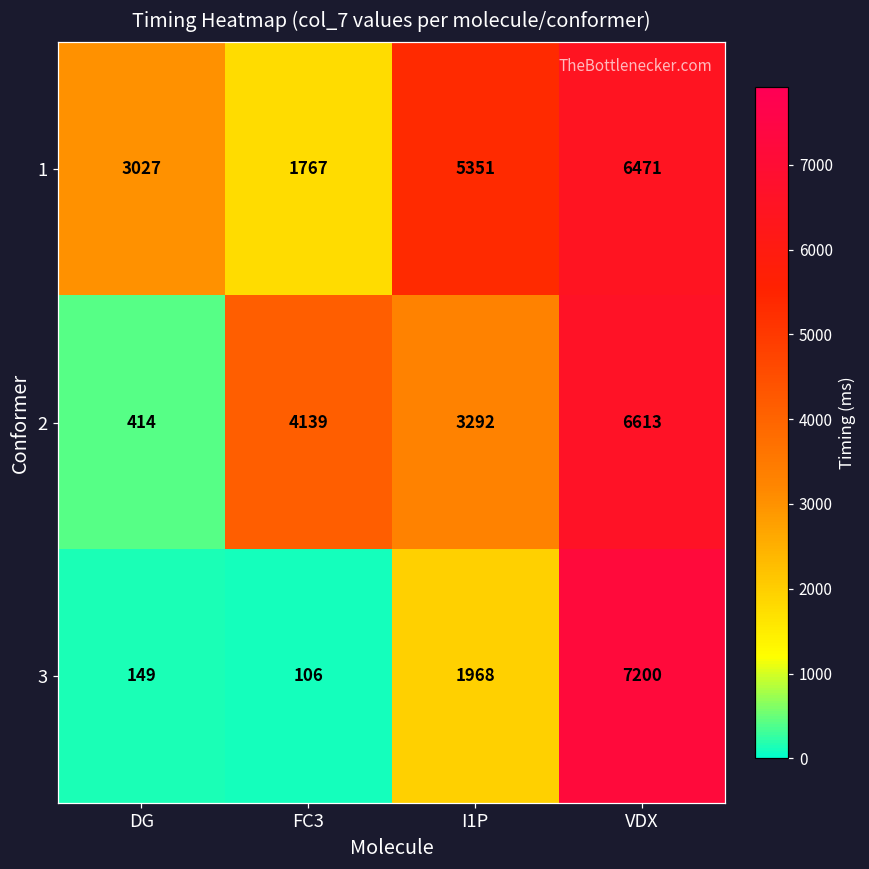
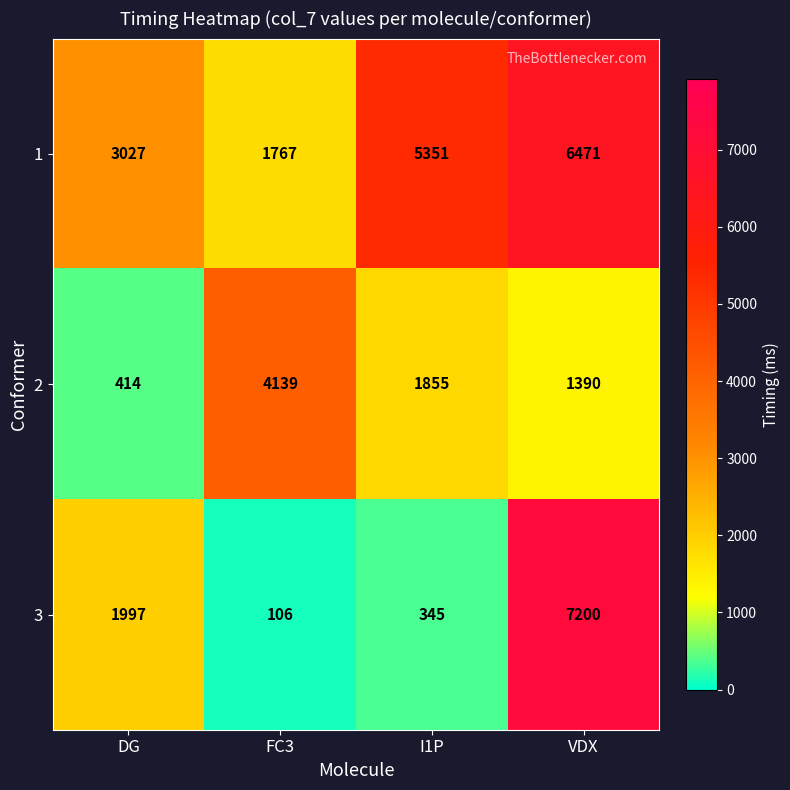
  {
    "1": {
      "DG": 3027,
      "FC3": 1767,
      "I1P": 5351
    },
    "2": {
      "DG": 414,
      "FC3": 4139,
-     "I1P": 3292,
-     "VDX": 6613
+     "I1P": 1855,
+     "VDX": 1390
    },
    "3": {
-     "DG": 149,
+     "DG": 1997,
      "FC3": 106,
-     "I1P": 1968,
+     "I1P": 345,
      "VDX": 7200
    }
  }
